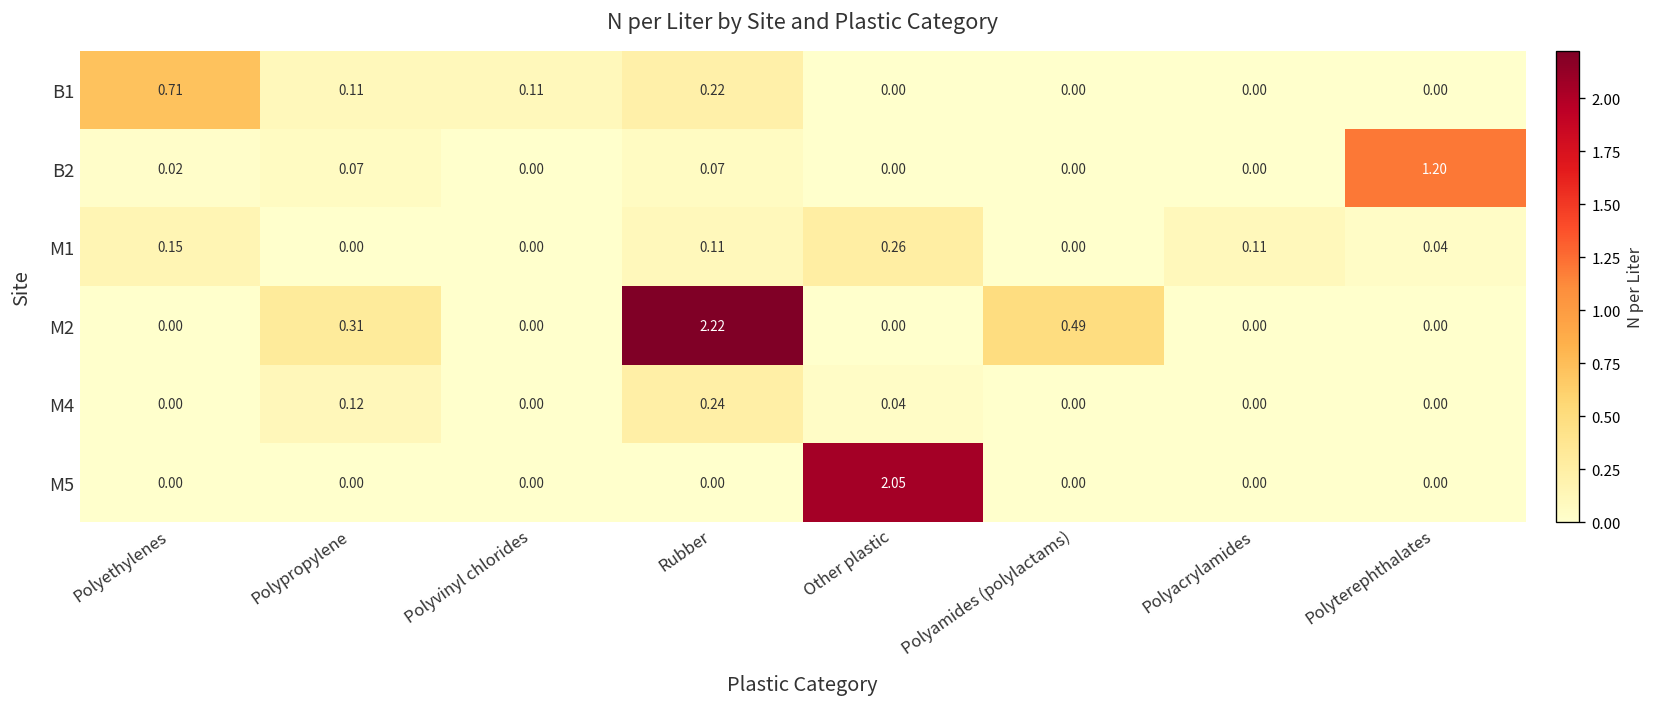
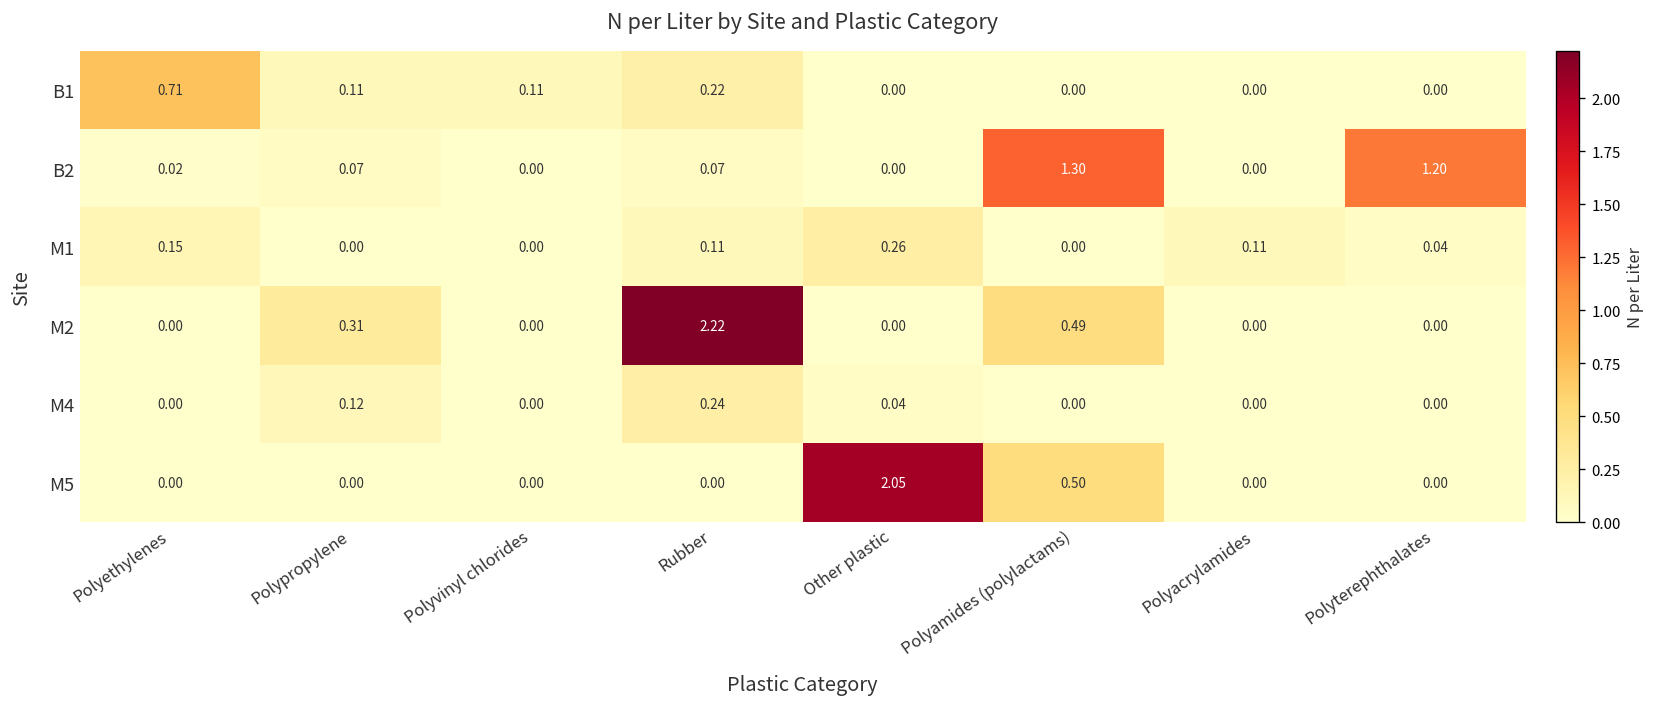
  {
    "B1": {
      "Polyethylenes": 0.71,
      "Polypropylene": 0.11,
      "Polyvinyl chlorides": 0.11,
      "Rubber": 0.22,
      "Other plastic": 0.00,
      "Polyamides (polylactams)": 0.00,
      "Polyacrylamides": 0.00,
      "Polyterephthalates": 0.00
    },
    "B2": {
      "Polyethylenes": 0.02,
      "Polypropylene": 0.07,
      "Polyvinyl chlorides": 0.00,
      "Rubber": 0.07,
      "Other plastic": 0.00,
-     "Polyamides (polylactams)": 0.00,
+     "Polyamides (polylactams)": 1.30,
      "Polyacrylamides": 0.00,
      "Polyterephthalates": 1.20
    },
    "M1": {
      "Polyethylenes": 0.15,
      "Polypropylene": 0.00,
      "Polyvinyl chlorides": 0.00,
      "Rubber": 0.11,
      "Other plastic": 0.26,
      "Polyamides (polylactams)": 0.00,
      "Polyacrylamides": 0.11,
      "Polyterephthalates": 0.04
    },
    "M2": {
      "Polyethylenes": 0.00,
      "Polypropylene": 0.31,
      "Polyvinyl chlorides": 0.00,
      "Rubber": 2.22,
      "Other plastic": 0.00,
      "Polyamides (polylactams)": 0.49,
      "Polyacrylamides": 0.00,
      "Polyterephthalates": 0.00
    },
    "M4": {
      "Polyethylenes": 0.00,
      "Polypropylene": 0.12,
      "Polyvinyl chlorides": 0.00,
      "Rubber": 0.24,
      "Other plastic": 0.04,
      "Polyamides (polylactams)": 0.00,
      "Polyacrylamides": 0.00,
      "Polyterephthalates": 0.00
    },
    "M5": {
      "Polyethylenes": 0.00,
      "Polypropylene": 0.00,
      "Polyvinyl chlorides": 0.00,
      "Rubber": 0.00,
      "Other plastic": 2.05,
-     "Polyamides (polylactams)": 0.00,
+     "Polyamides (polylactams)": 0.50,
      "Polyacrylamides": 0.00,
      "Polyterephthalates": 0.00
    }
  }
